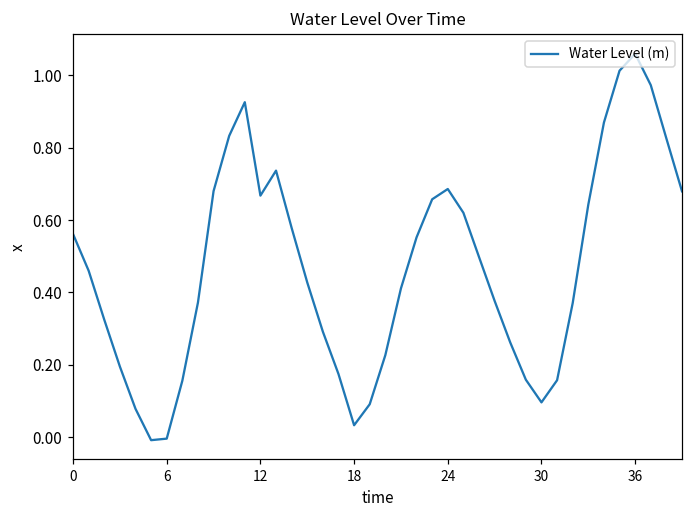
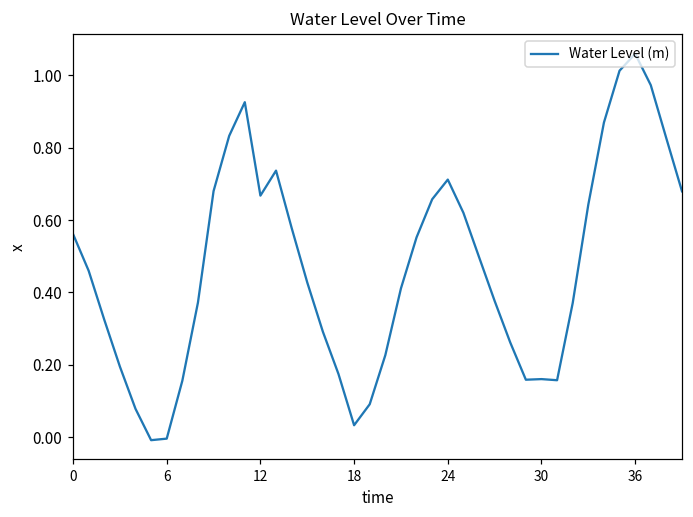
  {
    "0": 0.56,
    "6": 0.00,
    "12": 0.67,
    "18": 0.03,
-   "24": 0.69,
-   "30": 0.10
+   "24": 0.71,
+   "30": 0.16
  }
